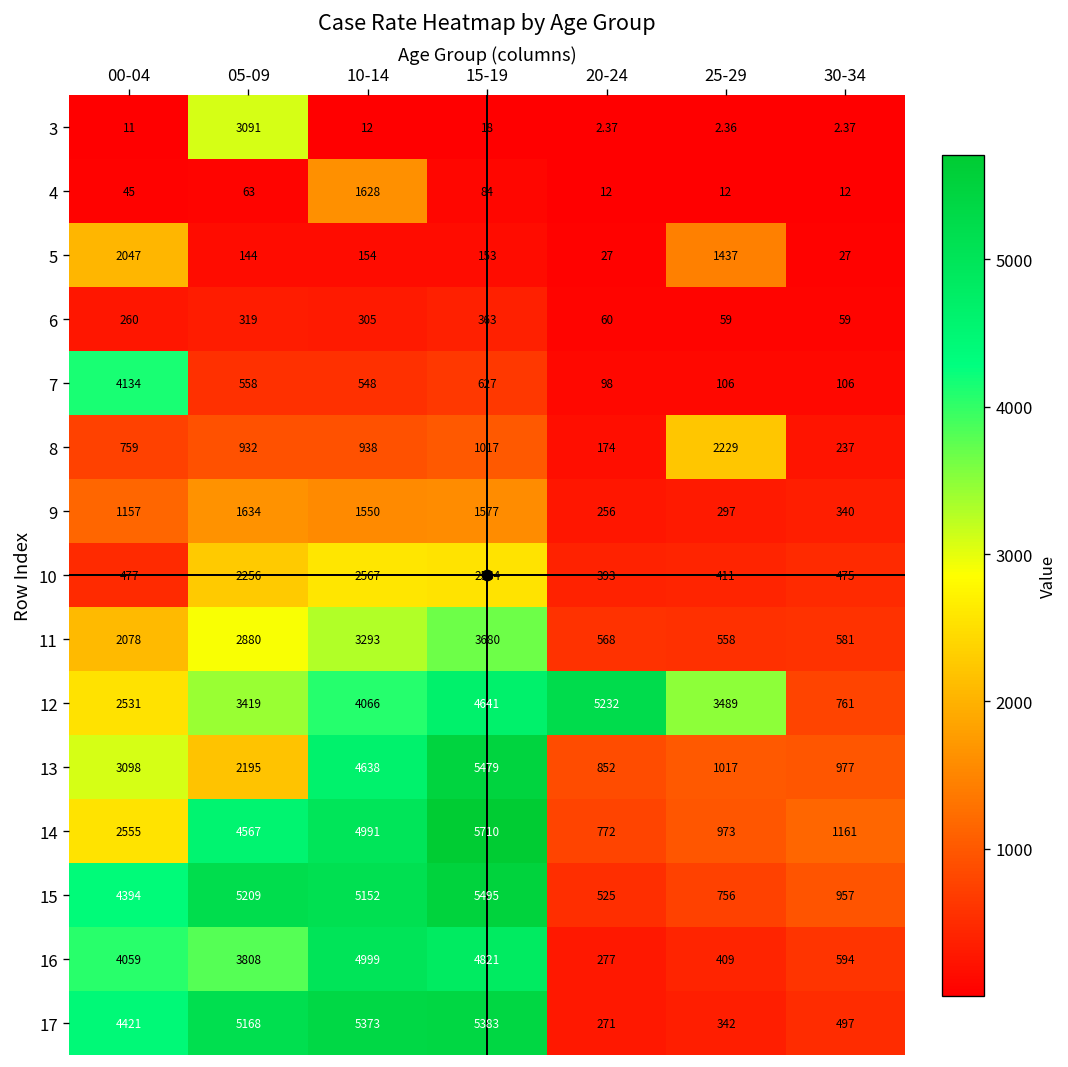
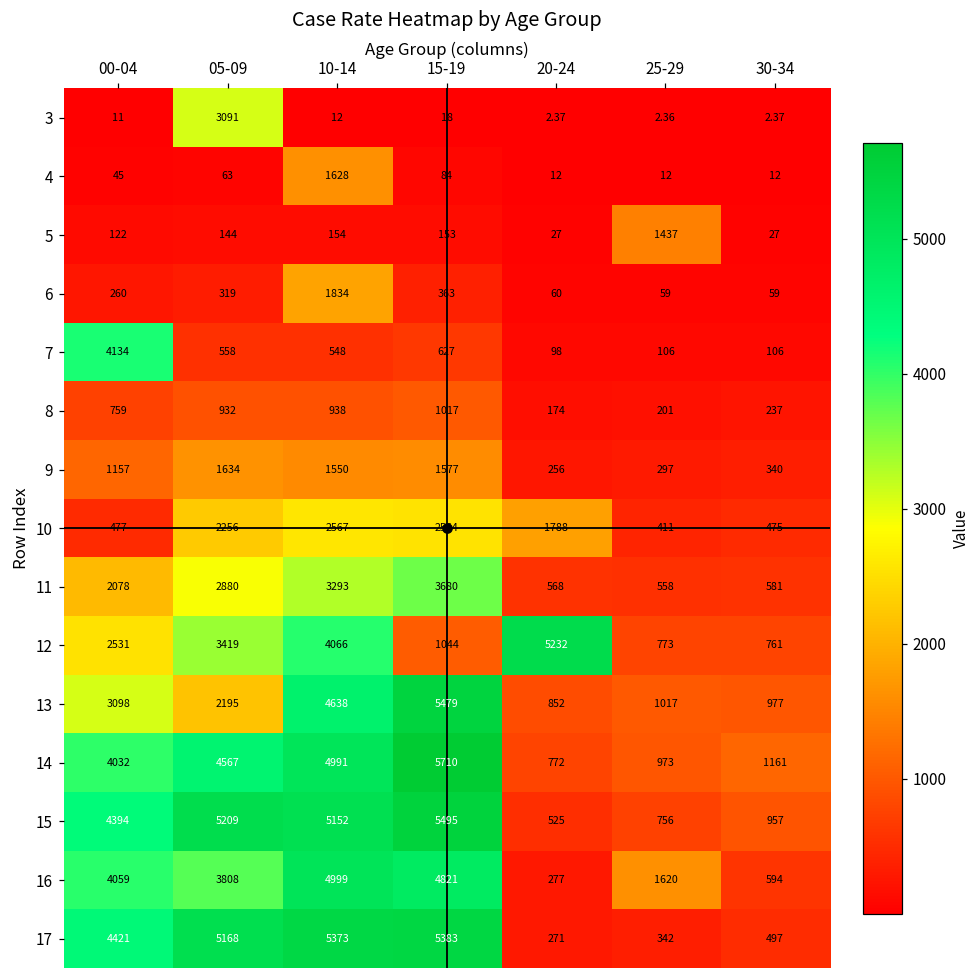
  {
    "3": {
      "00-04": 11,
      "05-09": 3091,
      "10-14": 12,
      "15-19": 18,
      "20-24": 2.37,
      "25-29": 2.36,
      "30-34": 2.37
    },
    "4": {
      "00-04": 45,
      "05-09": 63,
      "10-14": 1628,
      "15-19": 84,
      "20-24": 12,
      "25-29": 12,
      "30-34": 12
    },
    "5": {
-     "00-04": 2047,
+     "00-04": 122,
      "05-09": 144,
      "10-14": 154,
      "15-19": 153,
      "20-24": 27,
      "25-29": 1437,
      "30-34": 27
    },
    "6": {
      "00-04": 260,
      "05-09": 319,
-     "10-14": 305,
+     "10-14": 1834,
      "15-19": 363,
      "20-24": 60,
      "25-29": 59,
      "30-34": 59
    },
    "7": {
      "00-04": 4134,
      "05-09": 558,
      "10-14": 548,
      "15-19": 627,
      "20-24": 98,
      "25-29": 106,
      "30-34": 106
    },
    "8": {
      "00-04": 759,
      "05-09": 932,
      "10-14": 938,
      "15-19": 1017,
      "20-24": 174,
-     "25-29": 2229,
+     "25-29": 201,
      "30-34": 237
    },
    "9": {
      "00-04": 1157,
      "05-09": 1634,
      "10-14": 1550,
      "15-19": 1577,
      "20-24": 256,
      "25-29": 297,
      "30-34": 340
    },
    "10": {
      "00-04": 477,
      "05-09": 2256,
      "10-14": 2567,
-     "20-24": 393,
+     "20-24": 1788,
      "25-29": 411,
      "30-34": 475
    },
    "11": {
      "00-04": 2078,
      "05-09": 2880,
      "10-14": 3293,
      "15-19": 3680,
      "20-24": 568,
      "25-29": 558,
      "30-34": 581
    },
    "12": {
      "00-04": 2531,
      "05-09": 3419,
      "10-14": 4066,
-     "15-19": 4641,
+     "15-19": 1044,
      "20-24": 5232,
-     "25-29": 3489,
+     "25-29": 773,
      "30-34": 761
    },
    "13": {
      "00-04": 3098,
      "05-09": 2195,
      "10-14": 4638,
      "15-19": 5479,
      "20-24": 852,
      "25-29": 1017,
      "30-34": 977
    },
    "14": {
-     "00-04": 2555,
+     "00-04": 4032,
      "05-09": 4567,
      "10-14": 4991,
      "15-19": 5710,
      "20-24": 772,
      "25-29": 973,
      "30-34": 1161
    },
    "15": {
      "00-04": 4394,
      "05-09": 5209,
      "10-14": 5152,
      "15-19": 5495,
      "20-24": 525,
      "25-29": 756,
      "30-34": 957
    },
    "16": {
      "00-04": 4059,
      "05-09": 3808,
      "10-14": 4999,
      "15-19": 4821,
      "20-24": 277,
-     "25-29": 409,
+     "25-29": 1620,
      "30-34": 594
    },
    "17": {
      "00-04": 4421,
      "05-09": 5168,
      "10-14": 5373,
      "15-19": 5383,
      "20-24": 271,
      "25-29": 342,
      "30-34": 497
    }
  }
